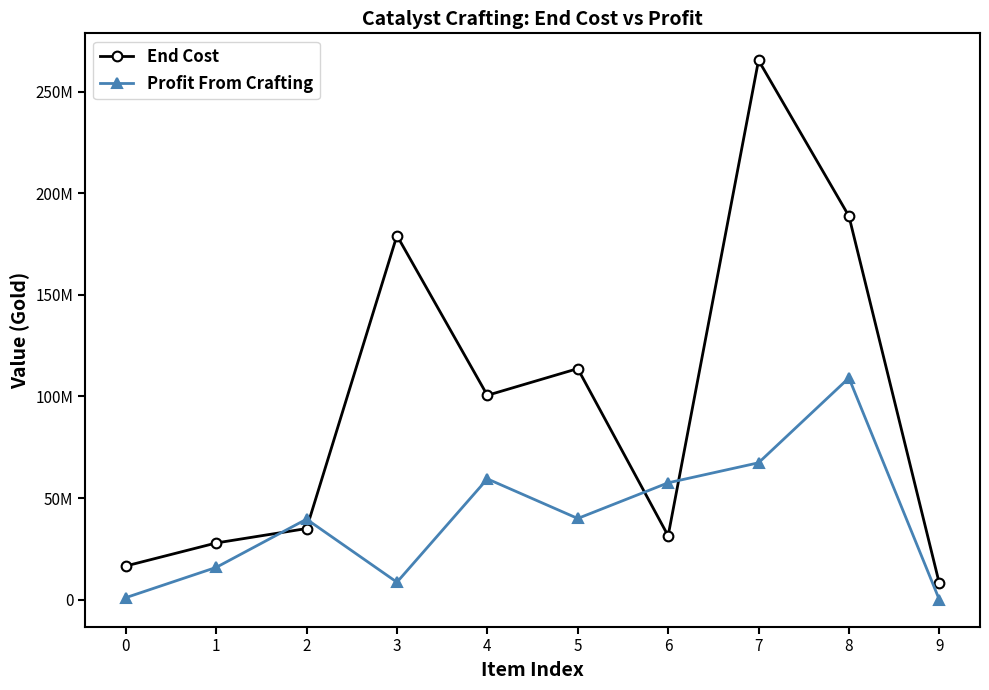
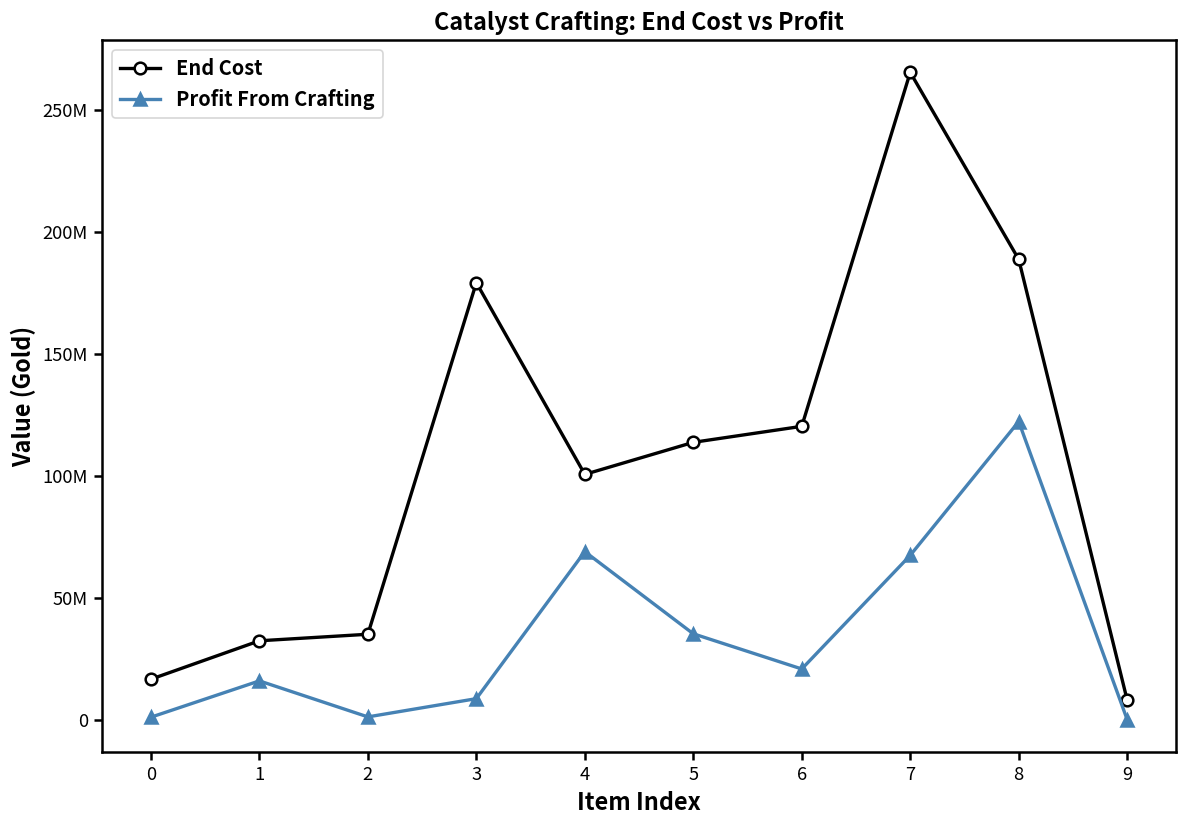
  {
    "End Cost": {
      "0": 17000000,
-     "1": 28000000,
+     "1": 32000000,
      "2": 35000000,
      "3": 179000000,
      "4": 101000000,
      "5": 114000000,
-     "6": 31000000,
+     "6": 120000000,
      "7": 265000000,
      "8": 189000000,
      "9": 8000000
    },
    "Profit From Crafting": {
      "0": 1000000,
      "1": 16000000,
-     "2": 40000000,
+     "2": 1000000,
      "3": 9000000,
-     "4": 59000000,
-     "5": 40000000,
-     "6": 58000000,
+     "4": 69000000,
+     "5": 35000000,
+     "6": 21000000,
      "7": 67000000,
-     "8": 109000000,
+     "8": 122000000,
      "9": 0
    }
  }
